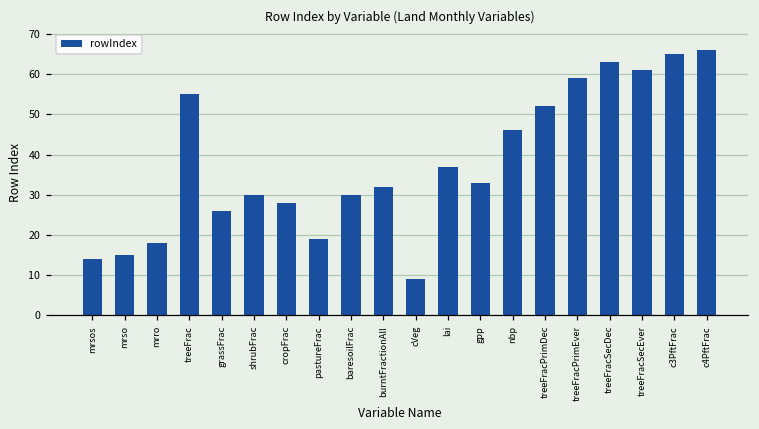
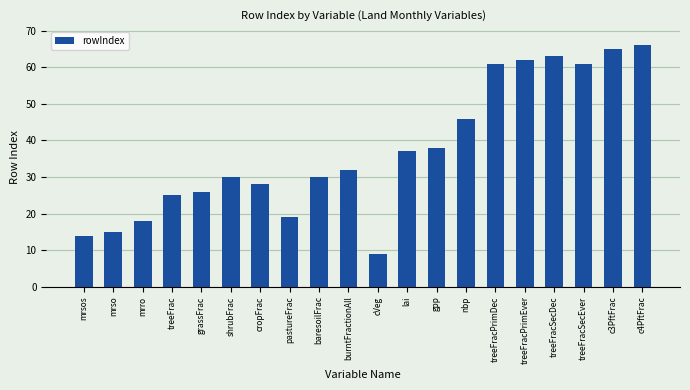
  {
    "mrsos": 14,
    "mrso": 15,
    "mrro": 18,
-   "treeFrac": 55,
+   "treeFrac": 25,
    "grassFrac": 26,
    "shrubFrac": 30,
    "cropFrac": 28,
    "pastureFrac": 19,
    "baresoilFrac": 30,
    "burntFractionAll": 32,
    "cVeg": 9,
    "lai": 37,
-   "gpp": 33,
+   "gpp": 38,
    "nbp": 46,
-   "treeFracPrimDec": 52,
-   "treeFracPrimEver": 59,
+   "treeFracPrimDec": 61,
+   "treeFracPrimEver": 62,
    "treeFracSecDec": 63,
    "treeFracSecEver": 61,
    "c3PftFrac": 65,
    "c4PftFrac": 66
  }
